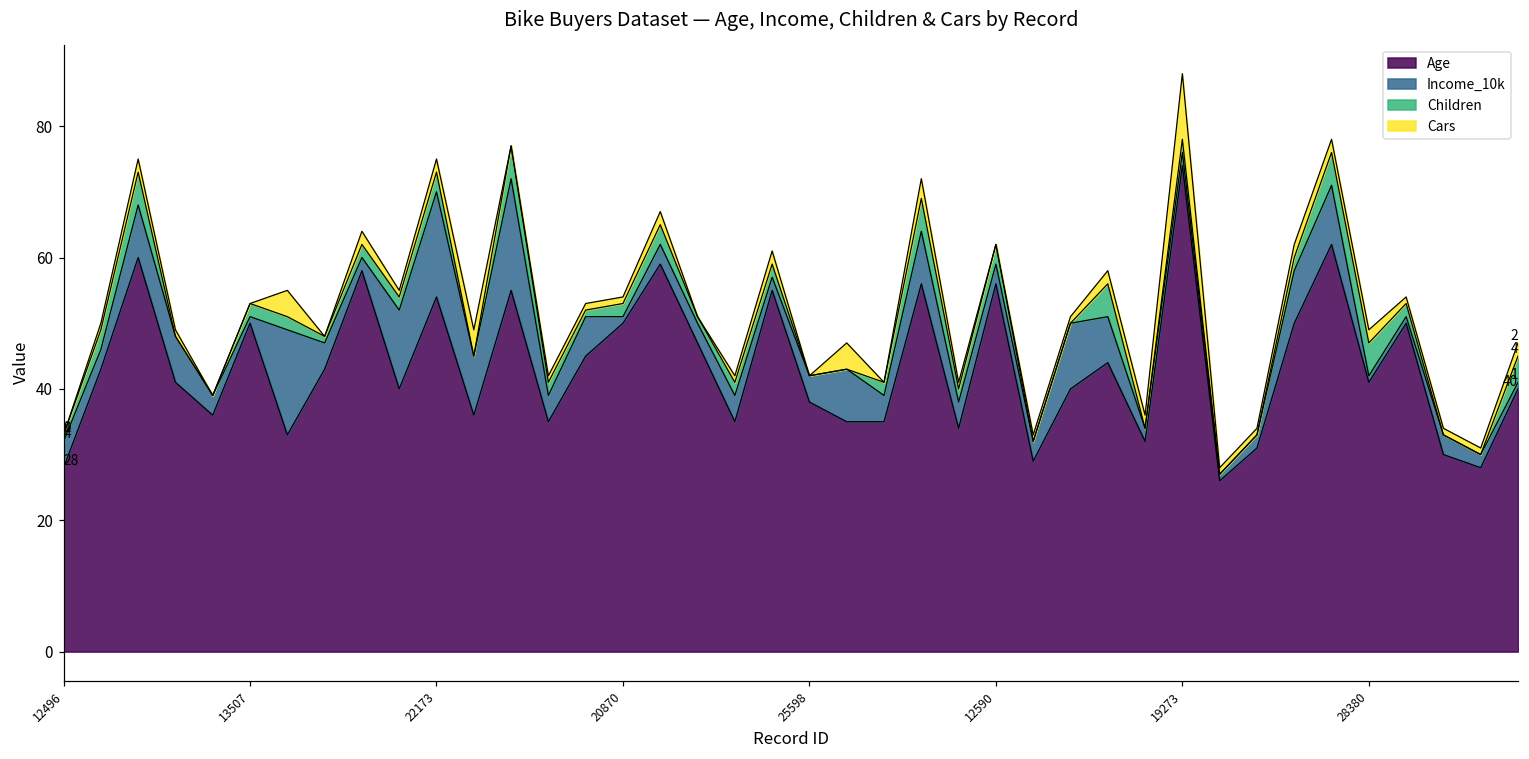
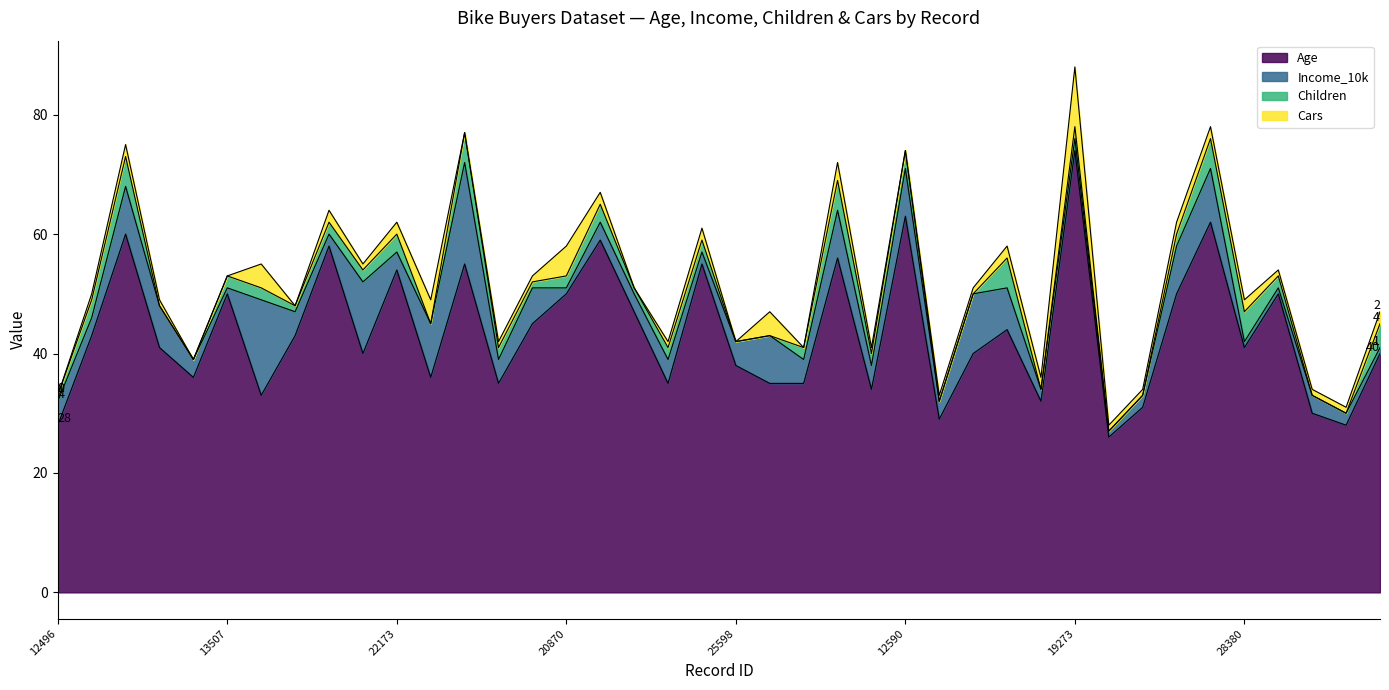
  {
    "Age": {
      "13507": 50,
      "22173": 54,
      "20870": 50,
      "25598": 38,
-     "12590": 56,
+     "12590": 63,
      "19273": 74,
      "28380": 41
    },
    "Income_10k": {
      "13507": 1,
-     "22173": 16,
+     "22173": 3,
      "20870": 1,
-     "12590": 3,
+     "12590": 8,
      "19273": 2,
      "28380": 1
    },
    "Children": {
      "22173": 3,
      "20870": 2,
      "19273": 2,
      "28380": 5
    },
    "Cars": {
      "22173": 2,
-     "20870": 1,
+     "20870": 5,
      "19273": 10,
      "28380": 2
    }
  }
